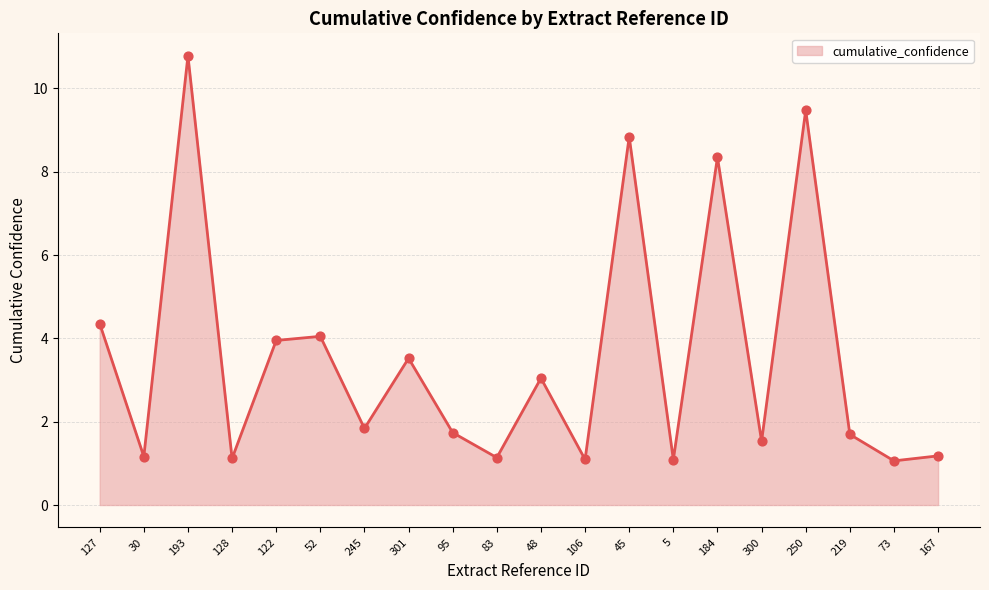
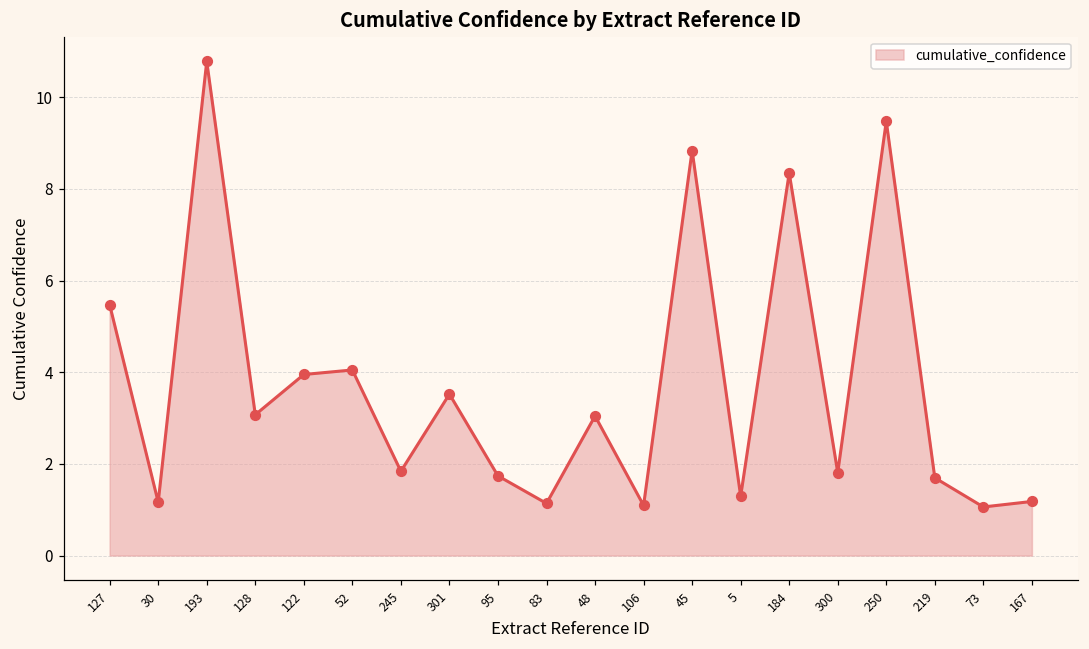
  {
-   "127": 4.4,
+   "127": 5.5,
    "30": 1.2,
    "193": 10.8,
-   "128": 1.1,
+   "128": 3.1,
    "122": 3.9,
    "52": 4.0,
    "245": 1.8,
    "301": 3.5,
    "95": 1.7,
    "83": 1.1,
    "48": 3.0,
    "106": 1.1,
    "45": 8.8,
-   "5": 1.1,
+   "5": 1.3,
    "184": 8.3,
-   "300": 1.5,
+   "300": 1.8,
    "250": 9.5,
    "219": 1.7,
    "73": 1.1,
    "167": 1.2
  }
